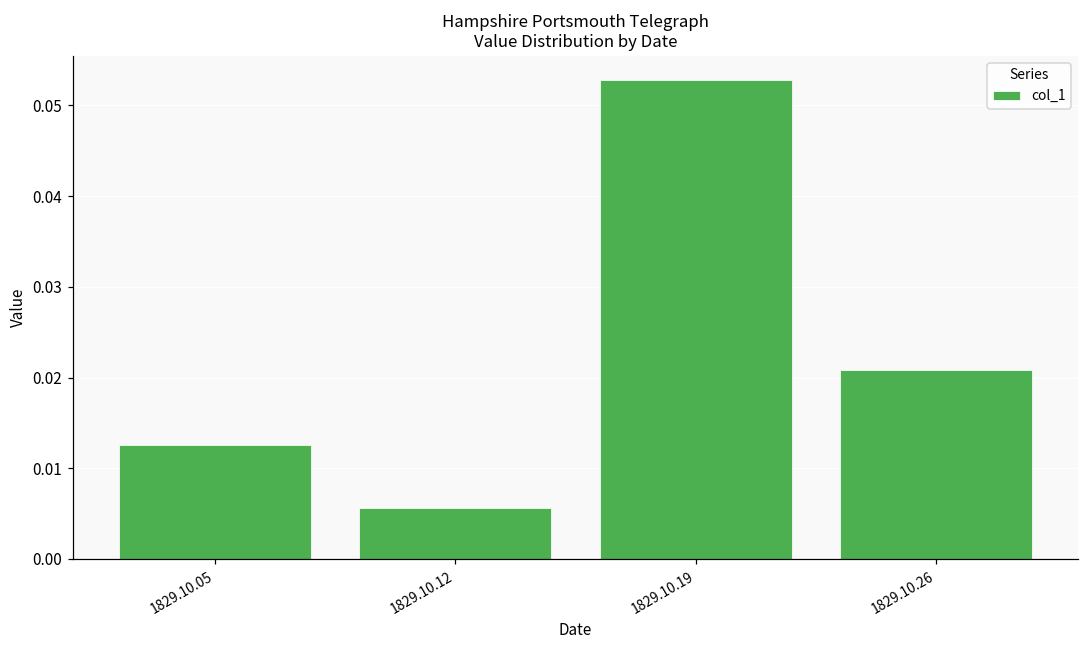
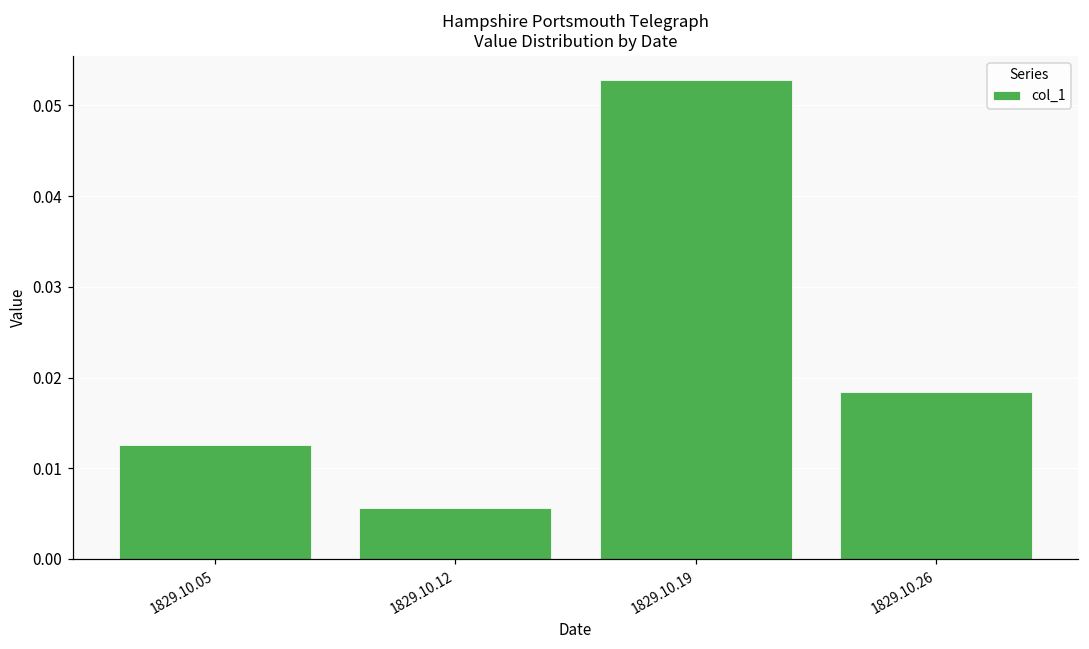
  {
    "1829.10.05": 0.013,
    "1829.10.12": 0.006,
    "1829.10.19": 0.053,
-   "1829.10.26": 0.021
+   "1829.10.26": 0.018
  }
